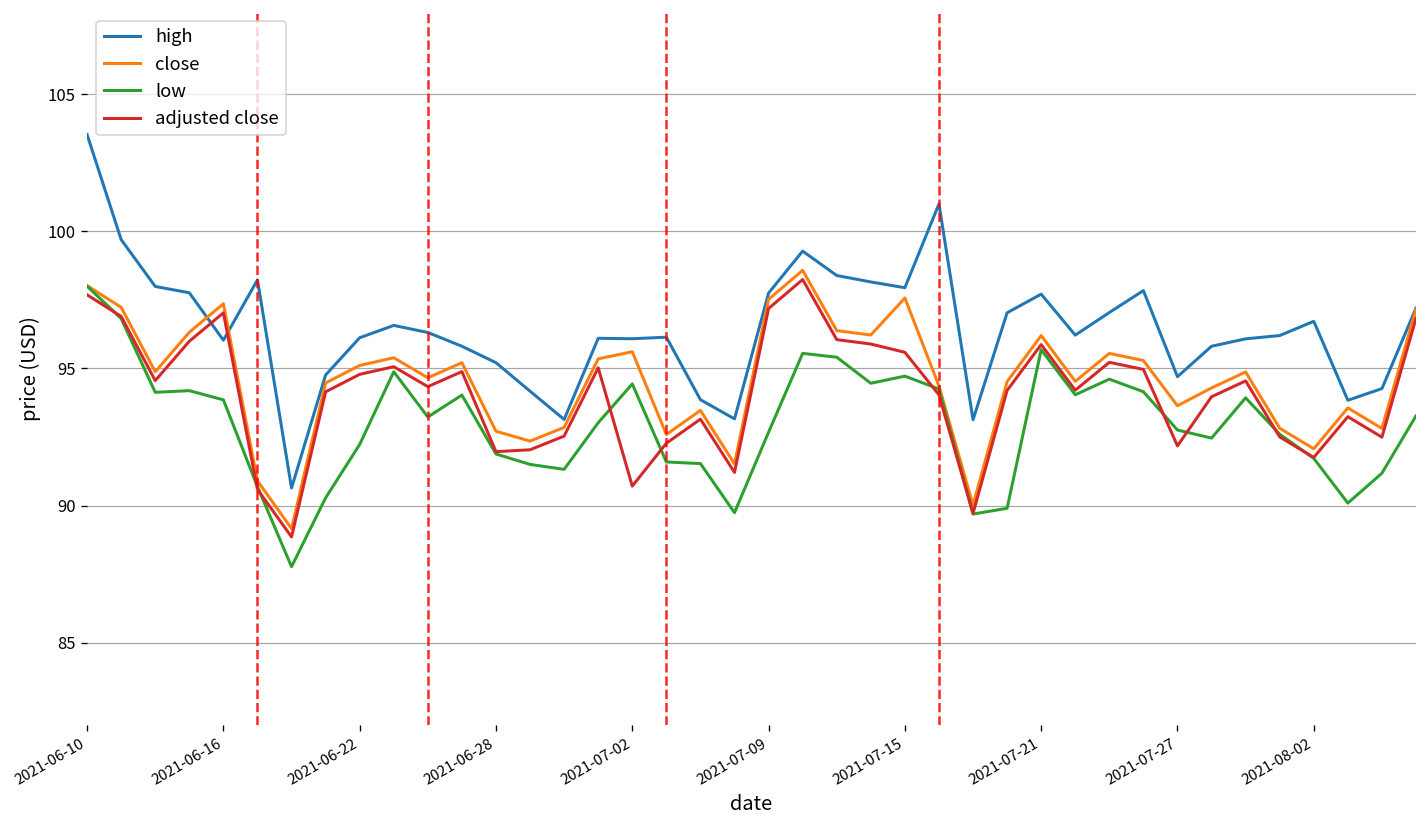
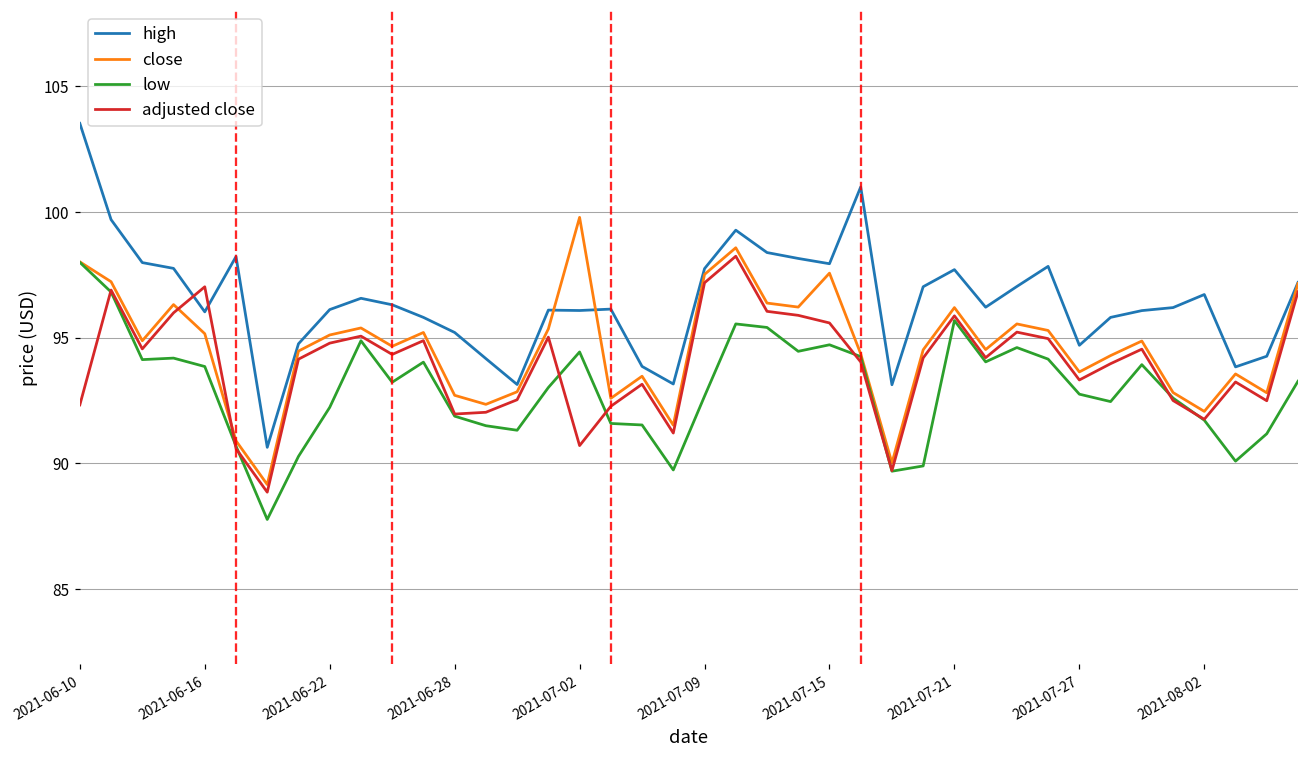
  {
    "high": {
      "2021-06-10": 103.5,
      "2021-06-16": 96.0,
      "2021-06-22": 96.1,
      "2021-06-28": 95.2,
      "2021-07-02": 96.1,
      "2021-07-09": 97.8,
      "2021-07-15": 97.9,
      "2021-07-21": 97.7,
      "2021-07-27": 94.7,
      "2021-08-02": 96.7
    },
    "close": {
-     "2021-06-16": 97.4,
+     "2021-06-16": 95.2,
      "2021-06-22": 95.1,
      "2021-06-28": 92.7,
-     "2021-07-02": 95.6,
+     "2021-07-02": 99.8,
      "2021-07-09": 97.5,
      "2021-07-15": 97.6,
      "2021-07-21": 96.2,
      "2021-07-27": 93.6,
      "2021-08-02": 92.1
    },
    "low": {
      "2021-06-16": 93.9,
      "2021-06-22": 92.2,
      "2021-07-02": 94.4,
      "2021-07-09": 92.7,
      "2021-07-15": 94.7,
      "2021-07-21": 95.7,
      "2021-07-27": 92.8
    },
    "adjusted close": {
-     "2021-06-10": 97.7,
+     "2021-06-10": 92.3,
      "2021-06-16": 97.0,
      "2021-06-22": 94.8,
      "2021-07-02": 90.7,
      "2021-07-09": 97.2,
      "2021-07-15": 95.6,
      "2021-07-21": 95.9,
-     "2021-07-27": 92.2
+     "2021-07-27": 93.3
    }
  }
